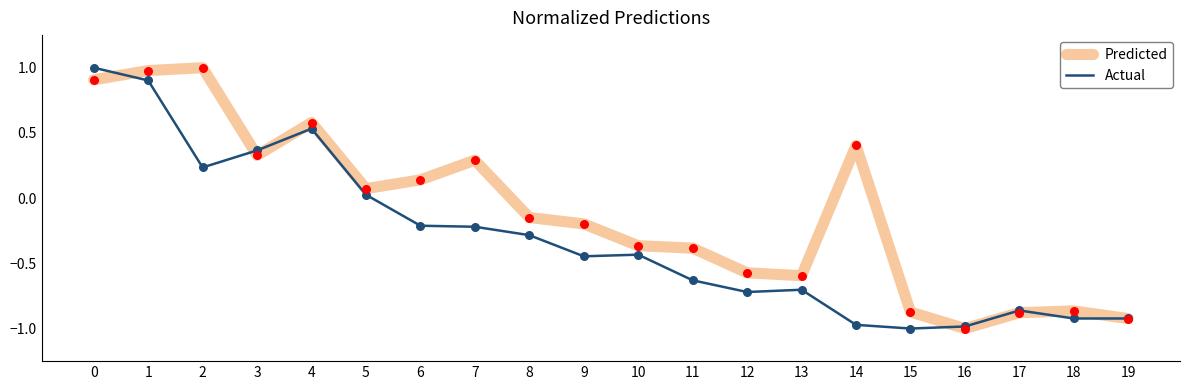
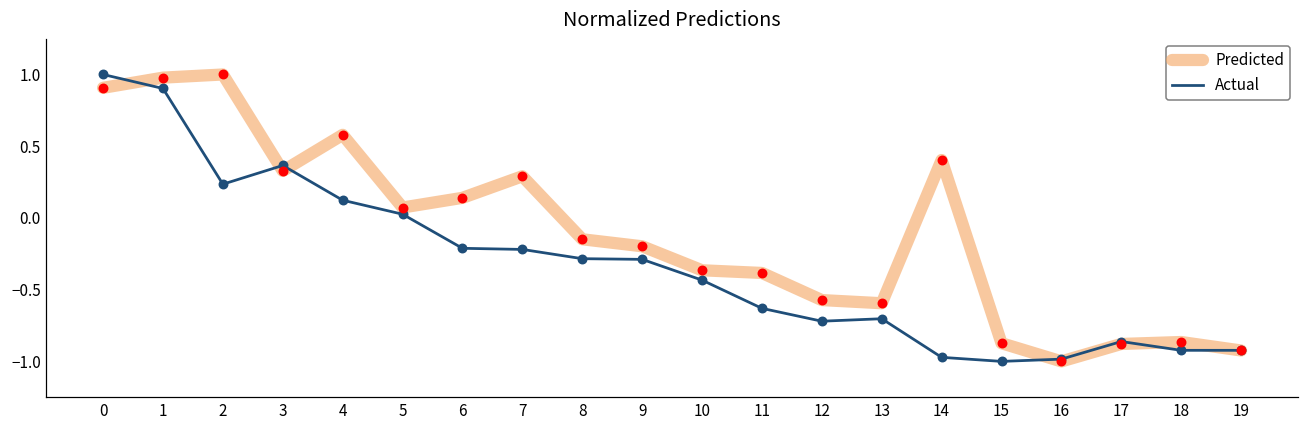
  {
    "Predicted": {
      "0": 0.91,
      "1": 0.98,
      "2": 1.00,
      "3": 0.33,
      "4": 0.58,
      "5": 0.07,
      "6": 0.14,
      "7": 0.29,
      "8": -0.15,
      "9": -0.20,
      "10": -0.36,
      "11": -0.38,
      "12": -0.57,
      "13": -0.59,
      "14": 0.40,
      "15": -0.87,
      "18": -0.86
    },
    "Actual": {
      "0": 1.00,
      "1": 0.90,
      "2": 0.24,
      "3": 0.37,
-     "4": 0.53,
+     "4": 0.12,
      "5": 0.03,
      "6": -0.21,
      "7": -0.22,
      "8": -0.28,
-     "9": -0.45,
+     "9": -0.29,
      "10": -0.43,
      "11": -0.63,
      "12": -0.72,
      "13": -0.70,
      "14": -0.97,
      "15": -1.00,
      "18": -0.92
    }
  }
